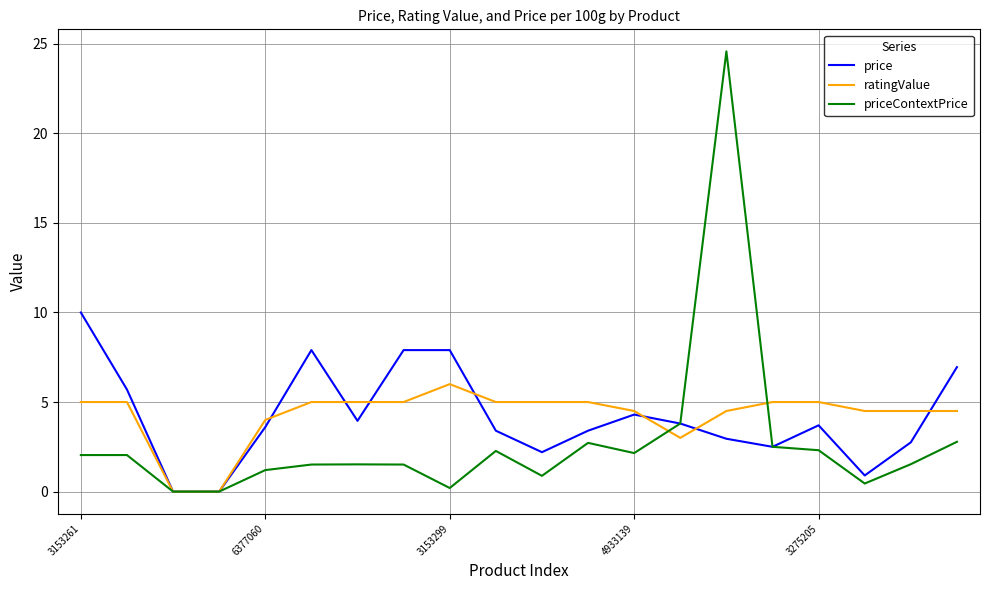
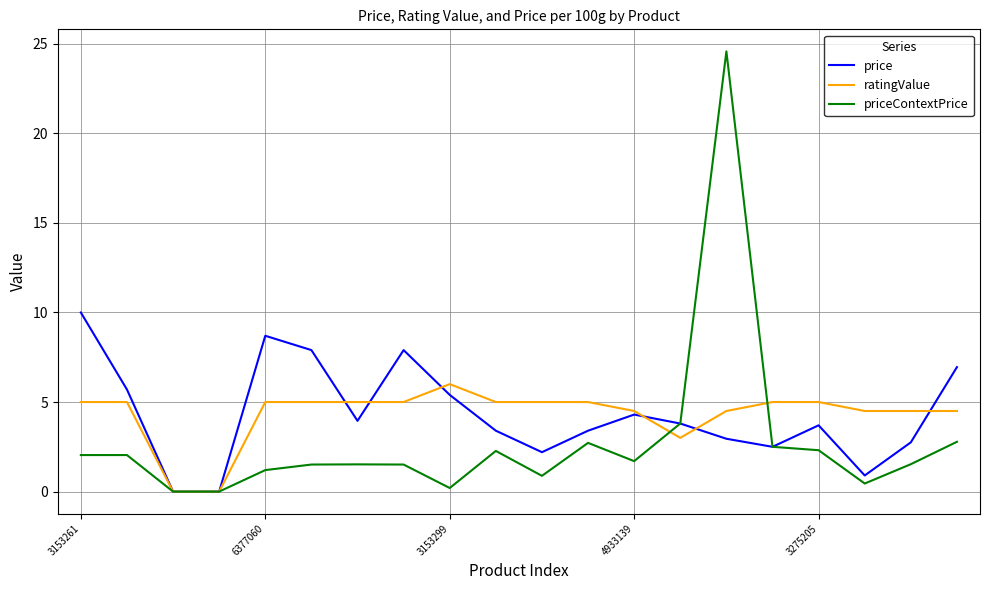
  {
    "price": {
      "3153261": 10.0,
-     "6377060": 3.6,
-     "3153299": 7.9,
+     "6377060": 8.7,
+     "3153299": 5.4,
      "4933139": 4.3,
      "3275205": 3.7
    },
    "ratingValue": {
      "3153261": 5,
-     "6377060": 4,
+     "6377060": 5,
      "3153299": 6,
      "4933139": 4.5,
      "3275205": 5
    },
    "priceContextPrice": {
      "3153261": 2.0,
      "6377060": 1.2,
      "3153299": 0.2,
-     "4933139": 2.2,
+     "4933139": 1.7,
      "3275205": 2.3
    }
  }
